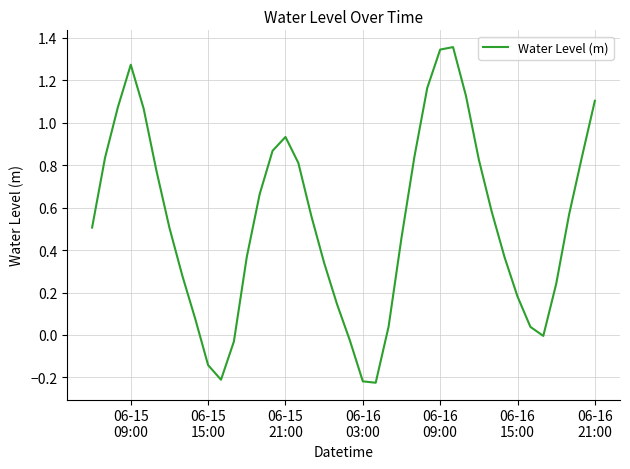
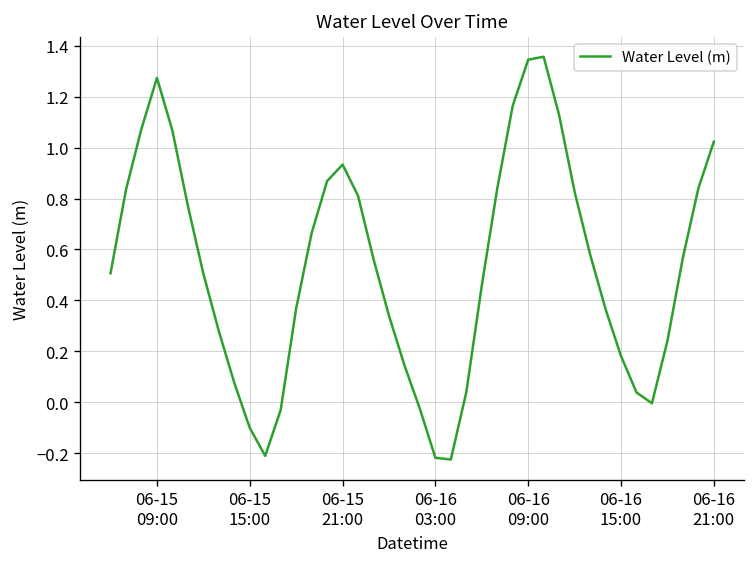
  {
    "06-15 09:00": 1.27,
-   "06-15 15:00": -0.14,
+   "06-15 15:00": -0.10,
    "06-15 21:00": 0.93,
    "06-16 03:00": -0.22,
    "06-16 09:00": 1.35,
    "06-16 15:00": 0.18,
-   "06-16 21:00": 1.10
+   "06-16 21:00": 1.02
  }
